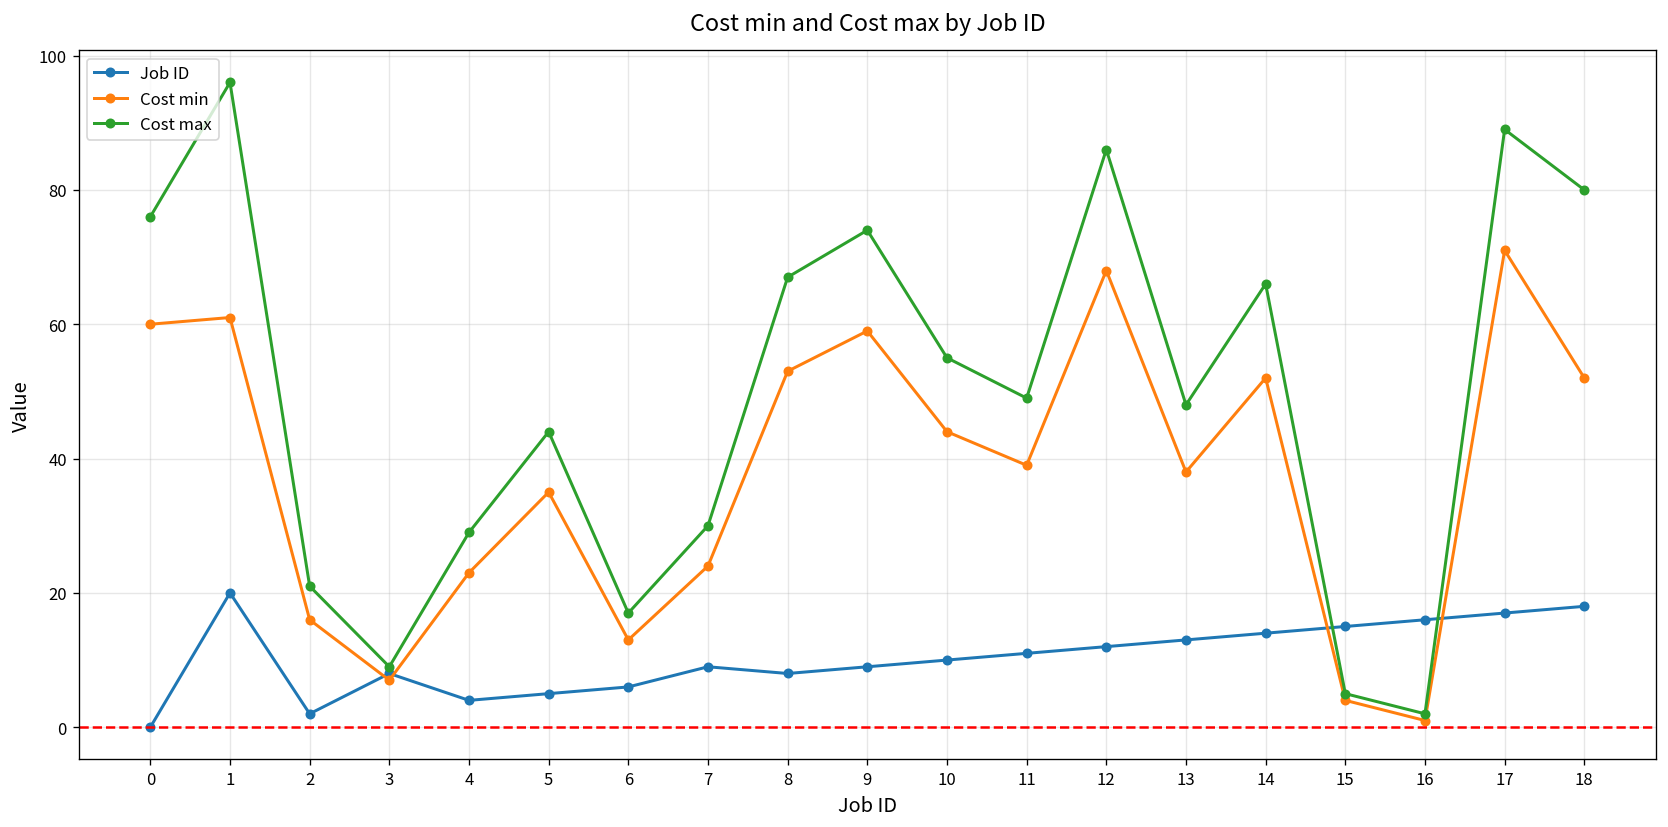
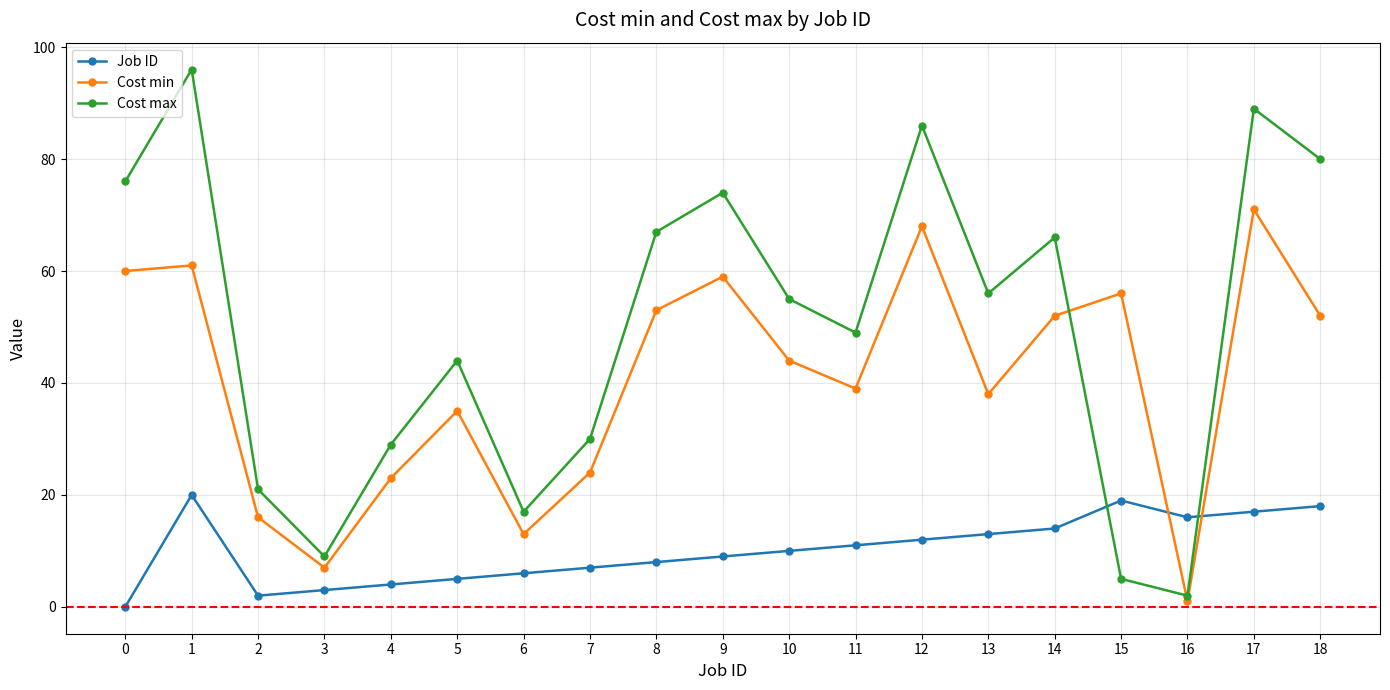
  {
    "Job ID": {
      "0": 0,
      "1": 20,
      "2": 2,
-     "3": 8,
+     "3": 3,
      "4": 4,
      "5": 5,
      "6": 6,
-     "7": 9,
+     "7": 7,
      "8": 8,
      "9": 9,
      "10": 10,
      "11": 11,
      "12": 12,
      "13": 13,
      "14": 14,
-     "15": 15,
+     "15": 19,
      "16": 16,
      "17": 17,
      "18": 18
    },
    "Cost min": {
      "0": 60,
      "1": 61,
      "2": 16,
      "3": 7,
      "4": 23,
      "5": 35,
      "6": 13,
      "7": 24,
      "8": 53,
      "9": 59,
      "10": 44,
      "11": 39,
      "12": 68,
      "13": 38,
      "14": 52,
-     "15": 4,
+     "15": 56,
      "16": 1,
      "17": 71,
      "18": 52
    },
    "Cost max": {
      "0": 76,
      "1": 96,
      "2": 21,
      "3": 9,
      "4": 29,
      "5": 44,
      "6": 17,
      "7": 30,
      "8": 67,
      "9": 74,
      "10": 55,
      "11": 49,
      "12": 86,
-     "13": 48,
+     "13": 56,
      "14": 66,
      "15": 5,
      "16": 2,
      "17": 89,
      "18": 80
    }
  }
